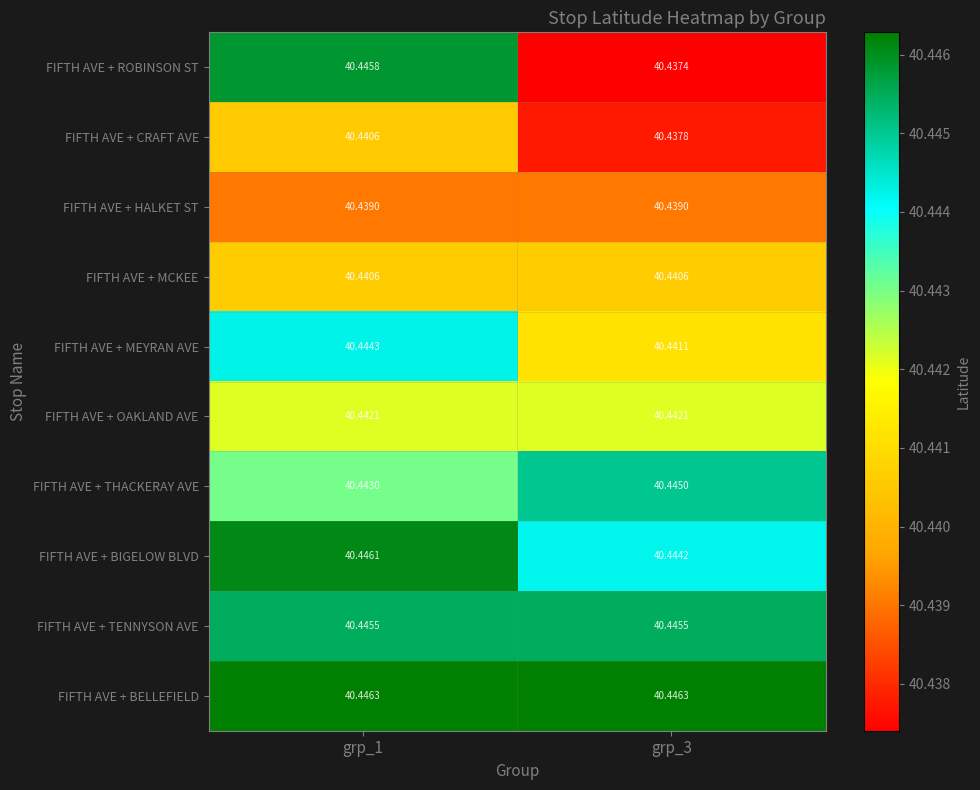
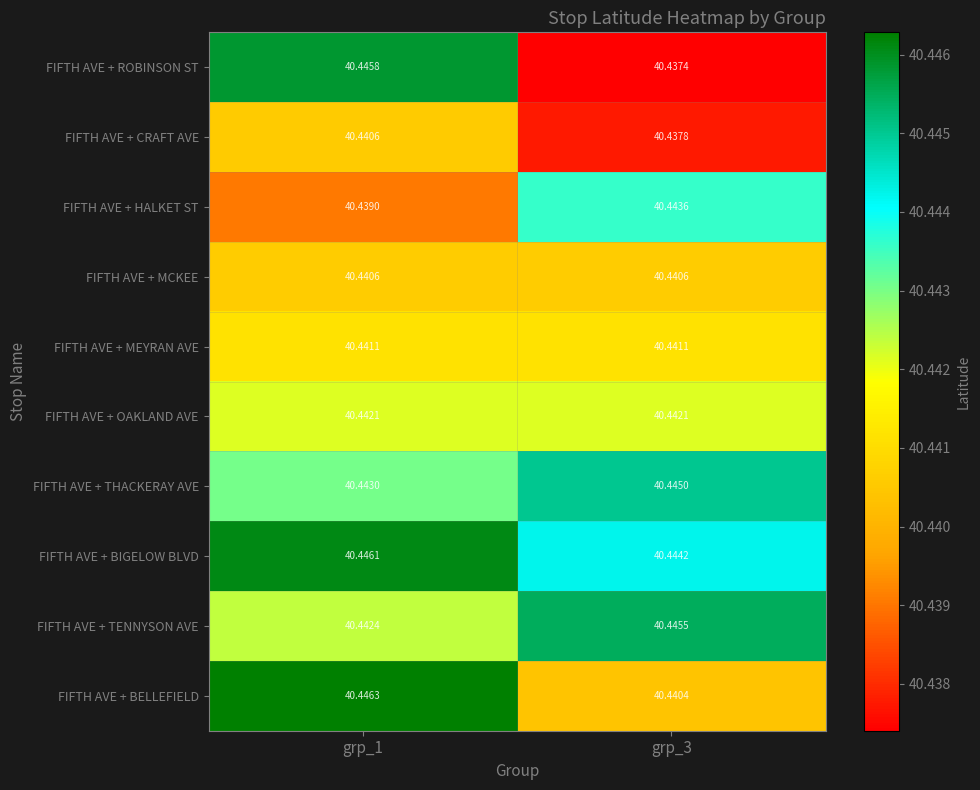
  {
    "FIFTH AVE + ROBINSON ST": {
      "grp_1": 40.4458,
      "grp_3": 40.4374
    },
    "FIFTH AVE + CRAFT AVE": {
      "grp_1": 40.4406,
      "grp_3": 40.4378
    },
    "FIFTH AVE + HALKET ST": {
      "grp_1": 40.4390,
-     "grp_3": 40.4390
+     "grp_3": 40.4436
    },
    "FIFTH AVE + MCKEE": {
      "grp_1": 40.4406,
      "grp_3": 40.4406
    },
    "FIFTH AVE + MEYRAN AVE": {
-     "grp_1": 40.4443,
+     "grp_1": 40.4411,
      "grp_3": 40.4411
    },
    "FIFTH AVE + OAKLAND AVE": {
      "grp_1": 40.4421,
      "grp_3": 40.4421
    },
    "FIFTH AVE + THACKERAY AVE": {
      "grp_1": 40.4430,
      "grp_3": 40.4450
    },
    "FIFTH AVE + BIGELOW BLVD": {
      "grp_1": 40.4461,
      "grp_3": 40.4442
    },
    "FIFTH AVE + TENNYSON AVE": {
-     "grp_1": 40.4455,
+     "grp_1": 40.4424,
      "grp_3": 40.4455
    },
    "FIFTH AVE + BELLEFIELD": {
      "grp_1": 40.4463,
-     "grp_3": 40.4463
+     "grp_3": 40.4404
    }
  }
